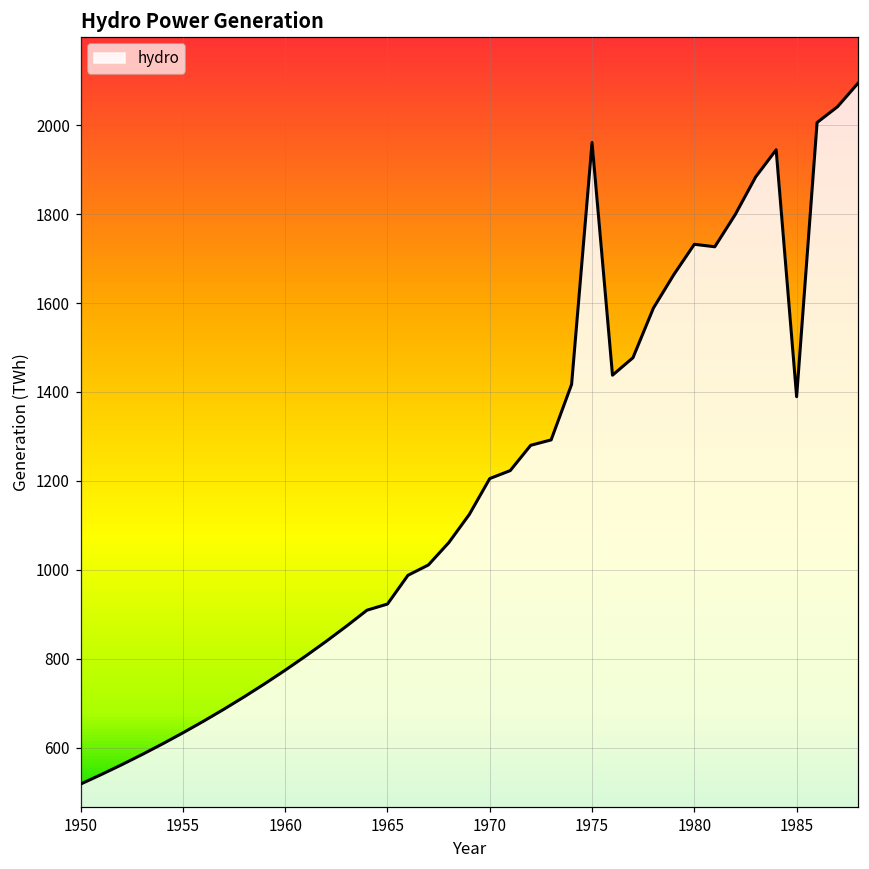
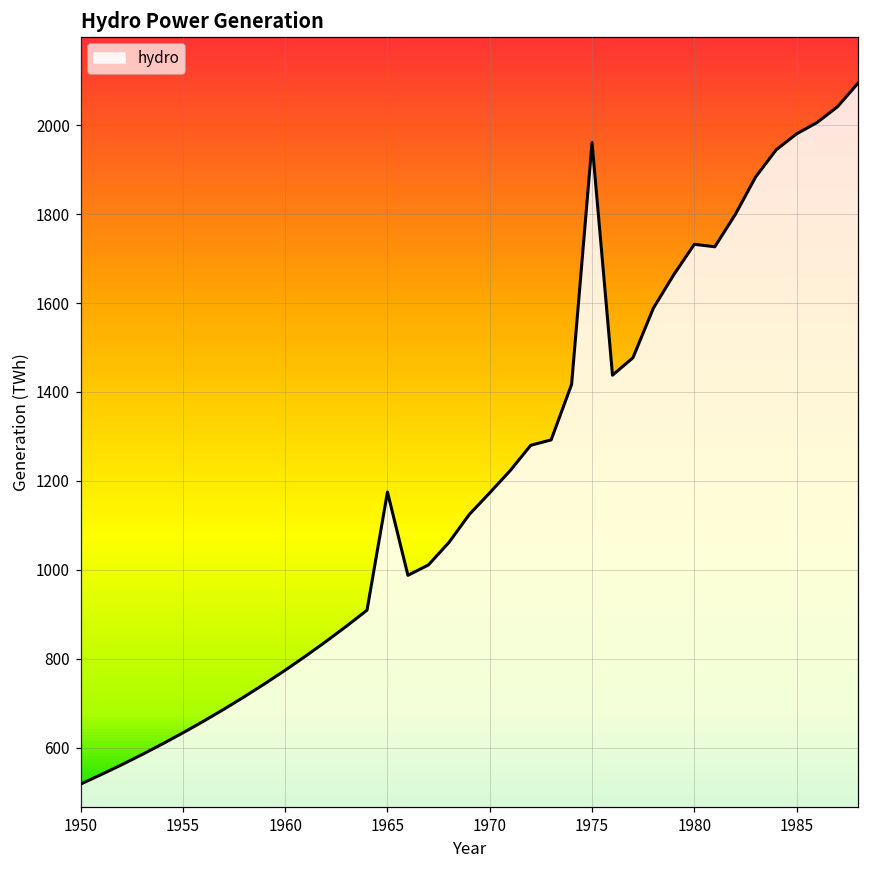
  {
    "1950": 520,
    "1955": 630,
    "1960": 770,
-   "1965": 920,
-   "1970": 1210,
+   "1965": 1170,
+   "1970": 1170,
    "1975": 1960,
    "1980": 1730,
-   "1985": 1390
+   "1985": 1980
  }
